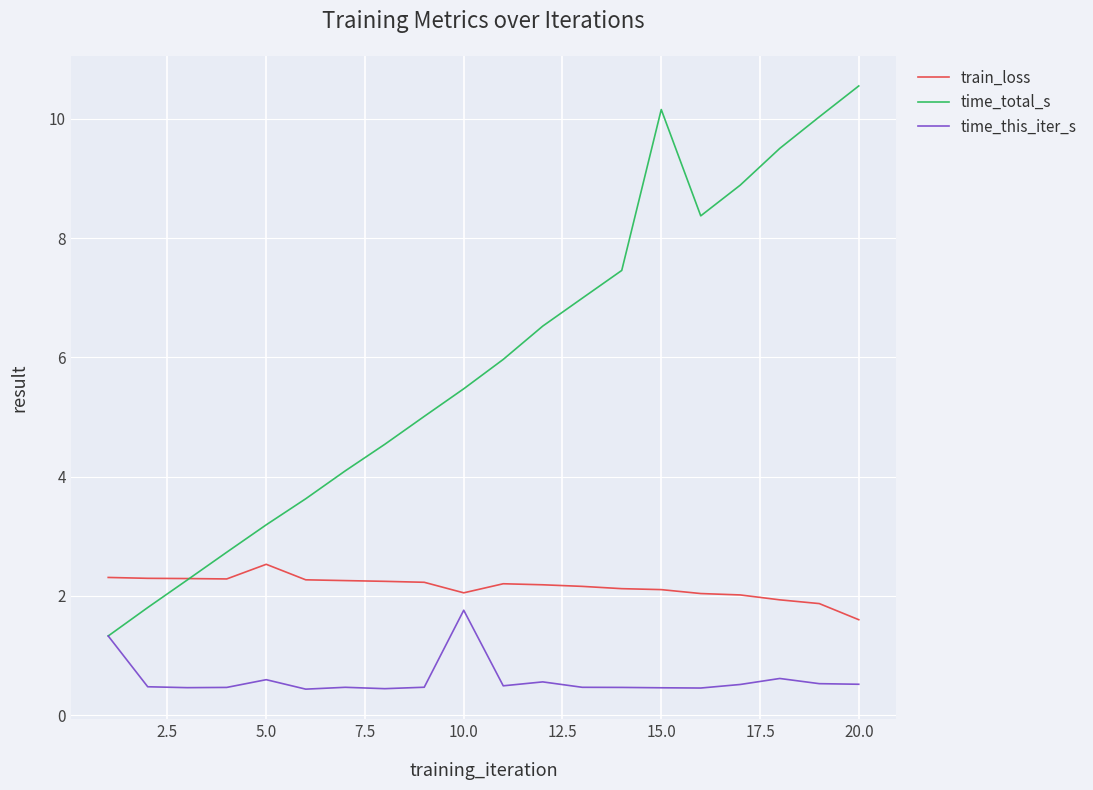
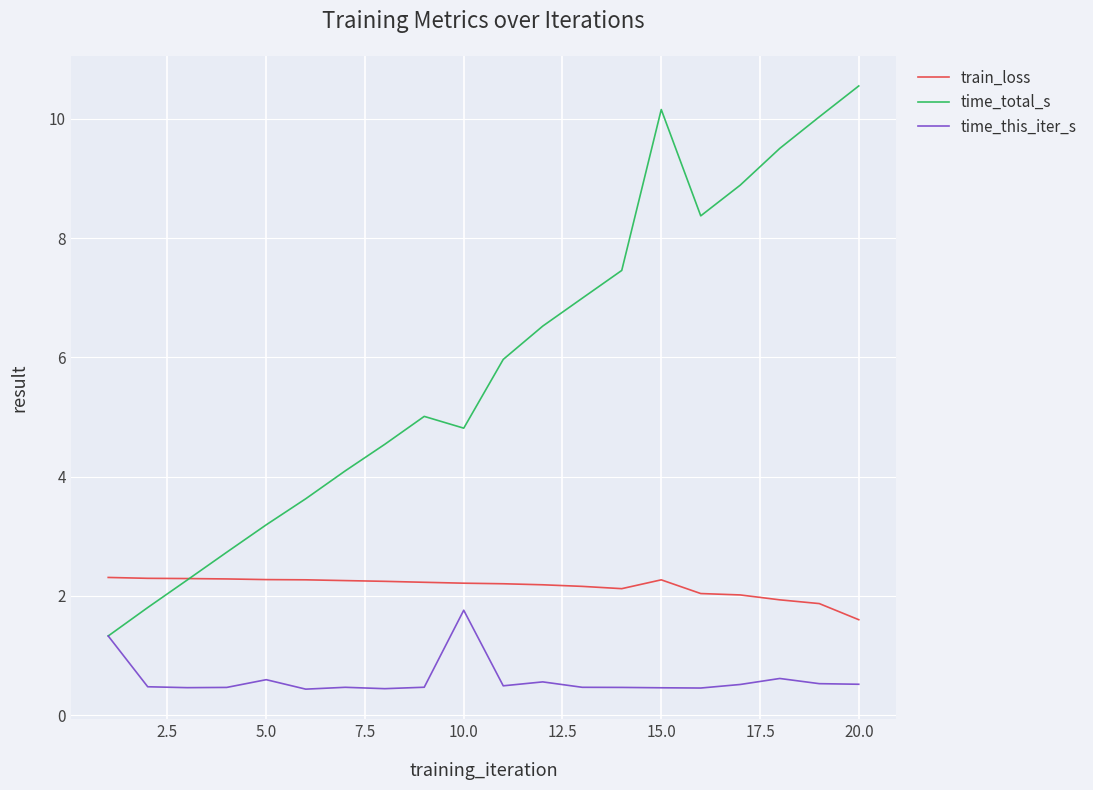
  {
    "train_loss": {
-     "5.0": 2.5,
-     "10.0": 2.1,
-     "15.0": 2.1,
+     "5.0": 2.3,
+     "10.0": 2.2,
+     "15.0": 2.3,
      "20.0": 1.6
    },
    "time_total_s": {
      "5.0": 3.2,
-     "10.0": 5.5,
+     "10.0": 4.8,
      "15.0": 10.2,
      "20.0": 10.6
    },
    "time_this_iter_s": {
      "5.0": 0.6,
      "10.0": 1.8,
      "15.0": 0.5,
      "20.0": 0.5
    }
  }
